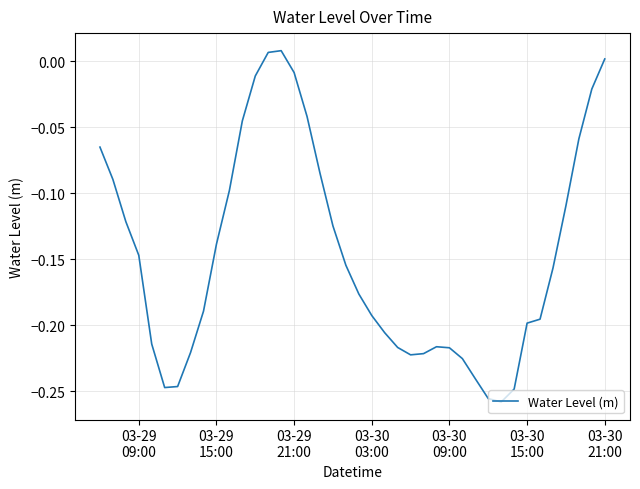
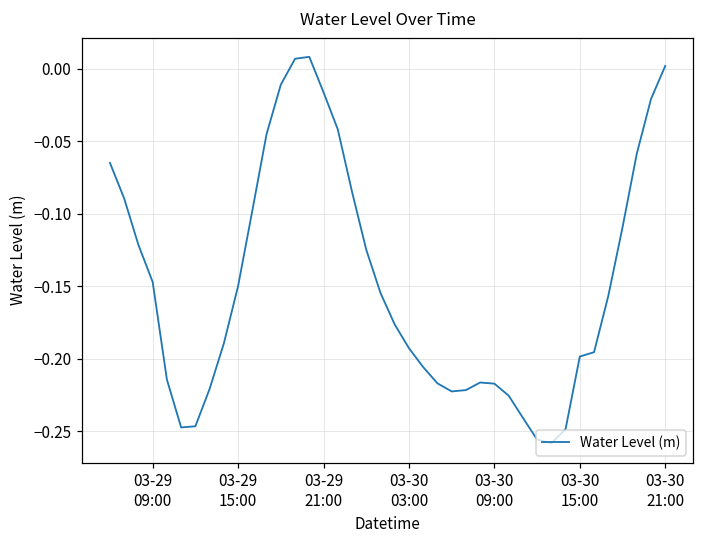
  {
    "03-29 09:00": -0.147,
-   "03-29 15:00": -0.139,
-   "03-29 21:00": -0.008,
+   "03-29 15:00": -0.150,
+   "03-29 21:00": -0.016,
    "03-30 03:00": -0.193,
    "03-30 09:00": -0.217,
    "03-30 15:00": -0.198,
    "03-30 21:00": 0.002
  }
